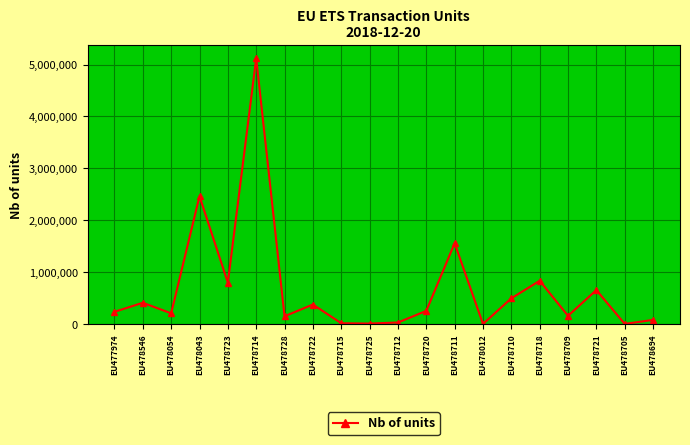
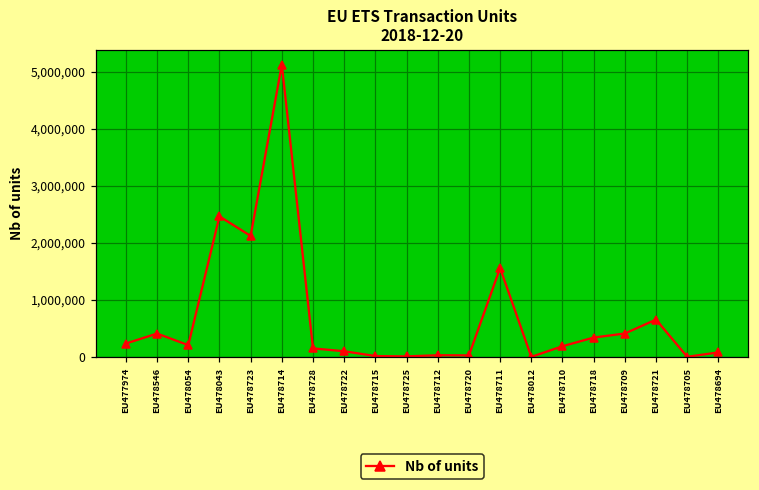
  {
    "EU477974": "200,000",
    "EU478546": "400,000",
    "EU478054": "200,000",
    "EU478043": "2,500,000",
-   "EU478723": "800,000",
+   "EU478723": "2,100,000",
    "EU478714": "5,100,000",
    "EU478728": "200,000",
-   "EU478722": "400,000",
+   "EU478722": "100,000",
    "EU478715": "0",
    "EU478725": "0",
    "EU478712": "0",
-   "EU478720": "300,000",
+   "EU478720": "0",
    "EU478711": "1,600,000",
    "EU478012": "0",
-   "EU478710": "500,000",
-   "EU478718": "800,000",
-   "EU478709": "200,000",
+   "EU478710": "200,000",
+   "EU478718": "300,000",
+   "EU478709": "400,000",
    "EU478721": "700,000",
    "EU478705": "0",
    "EU478694": "100,000"
  }
